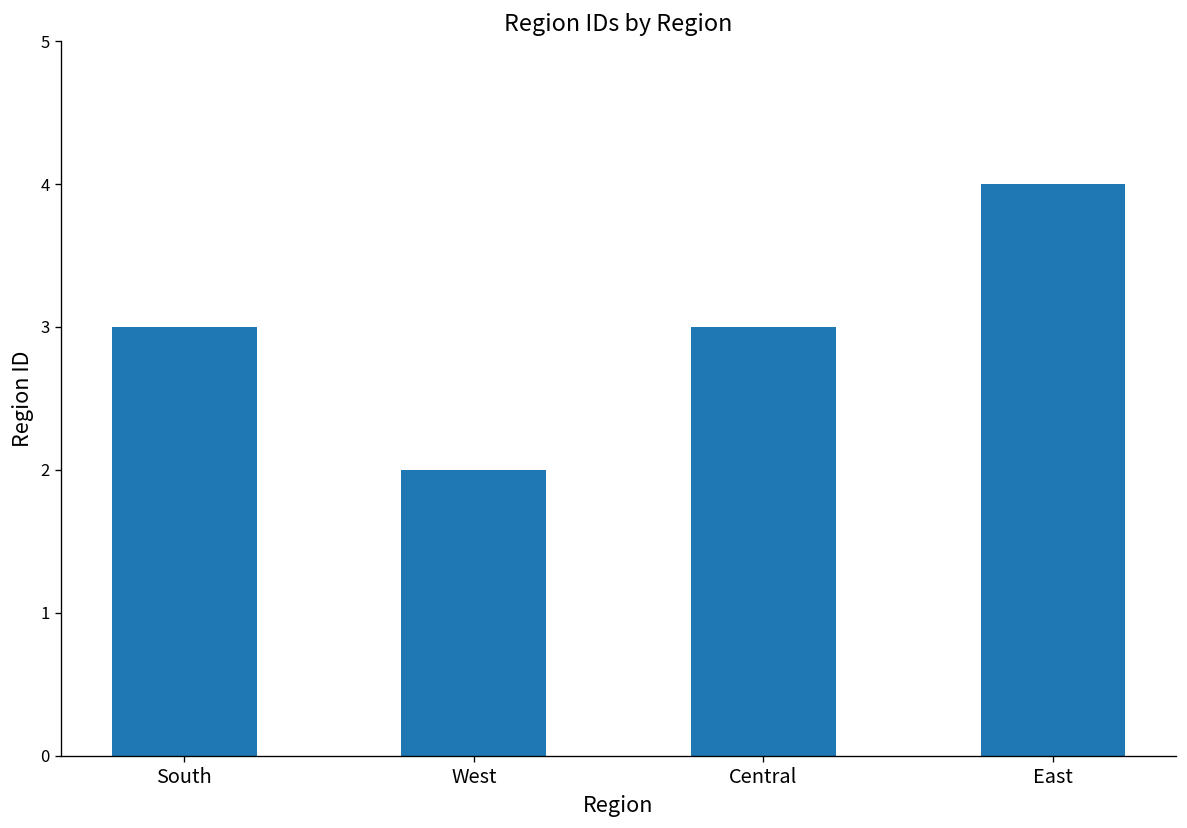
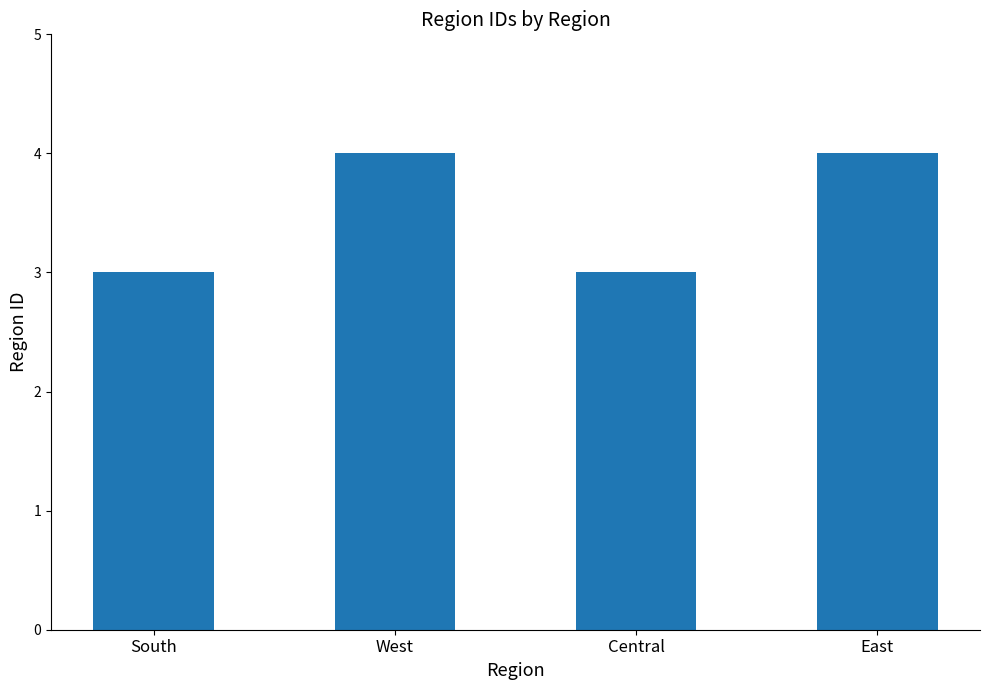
  {
    "South": 3,
-   "West": 2,
+   "West": 4,
    "Central": 3,
    "East": 4
  }
